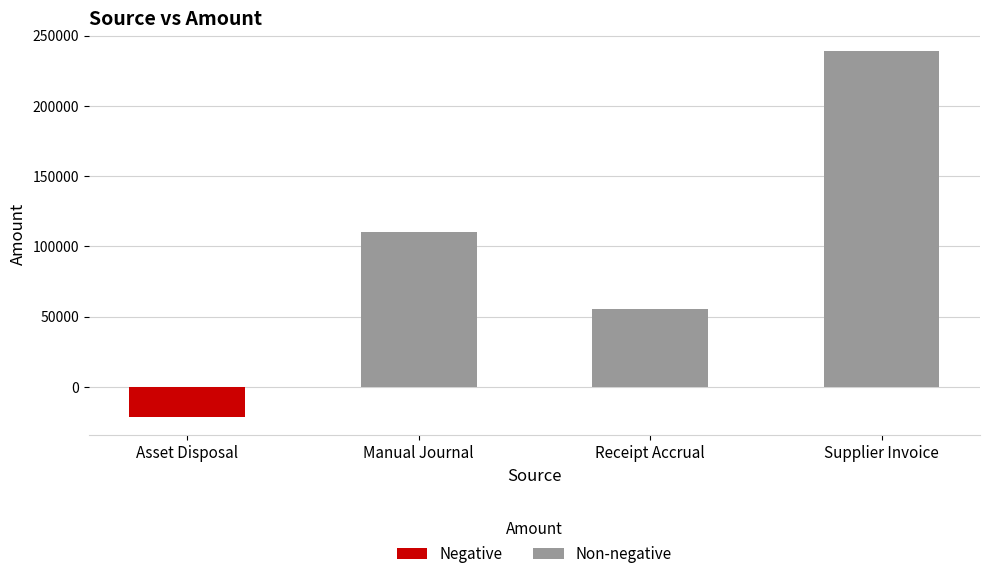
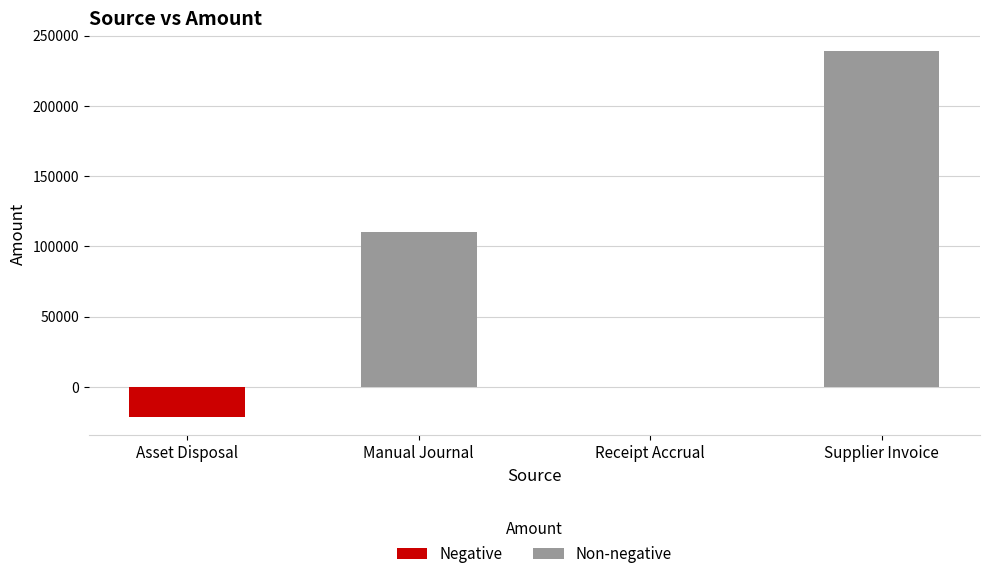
  {
    "Asset Disposal": -21000,
    "Manual Journal": 110000,
-   "Receipt Accrual": 55000,
+   "Receipt Accrual": 0,
    "Supplier Invoice": 239000
  }
